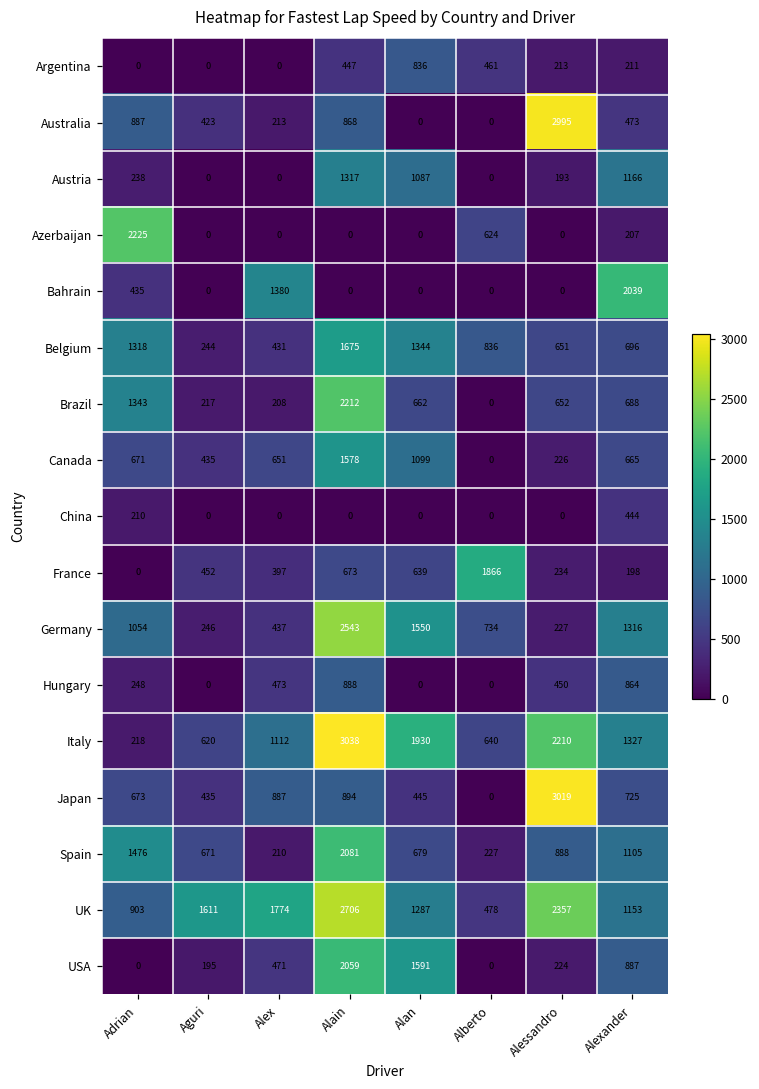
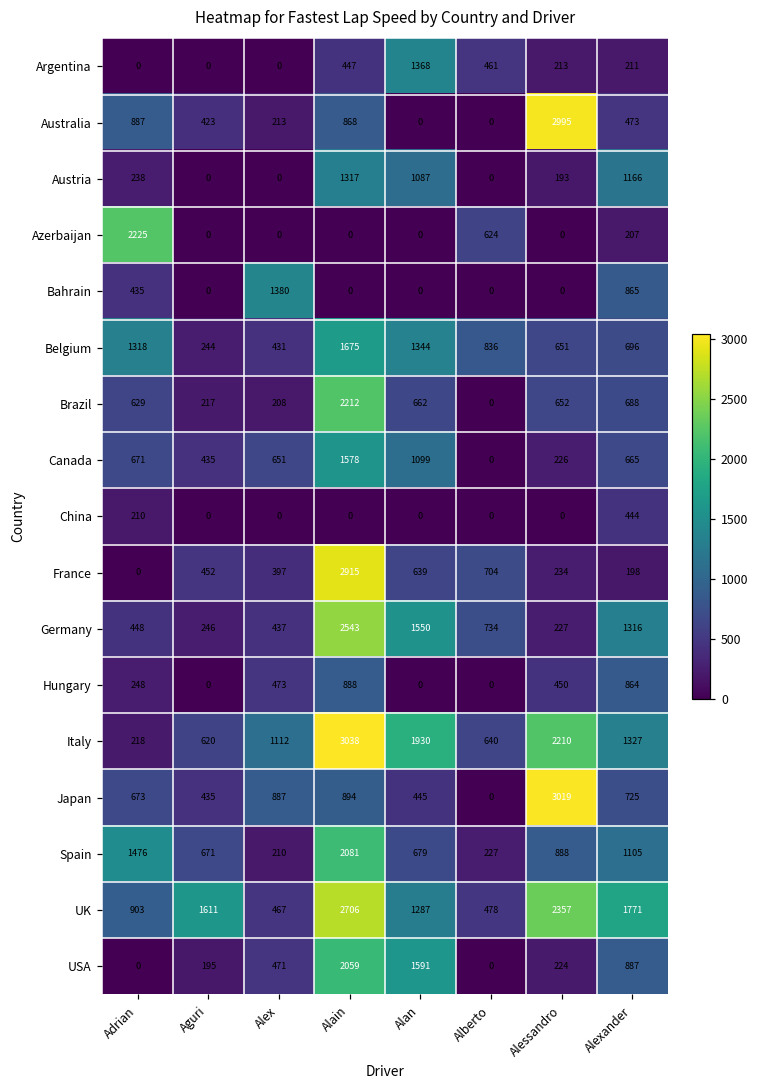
  {
    "Argentina": {
      "Adrian": 0,
      "Aguri": 0,
      "Alex": 0,
      "Alain": 447,
-     "Alan": 836,
+     "Alan": 1368,
      "Alberto": 461,
      "Alessandro": 213,
      "Alexander": 211
    },
    "Australia": {
      "Adrian": 887,
      "Aguri": 423,
      "Alex": 213,
      "Alain": 868,
      "Alan": 0,
      "Alberto": 0,
      "Alessandro": 2995,
      "Alexander": 473
    },
    "Austria": {
      "Adrian": 238,
      "Aguri": 0,
      "Alex": 0,
      "Alain": 1317,
      "Alan": 1087,
      "Alberto": 0,
      "Alessandro": 193,
      "Alexander": 1166
    },
    "Azerbaijan": {
      "Adrian": 2225,
      "Aguri": 0,
      "Alex": 0,
      "Alain": 0,
      "Alan": 0,
      "Alberto": 624,
      "Alessandro": 0,
      "Alexander": 207
    },
    "Bahrain": {
      "Adrian": 435,
      "Aguri": 0,
      "Alex": 1380,
      "Alain": 0,
      "Alan": 0,
      "Alberto": 0,
      "Alessandro": 0,
-     "Alexander": 2039
+     "Alexander": 865
    },
    "Belgium": {
      "Adrian": 1318,
      "Aguri": 244,
      "Alex": 431,
      "Alain": 1675,
      "Alan": 1344,
      "Alberto": 836,
      "Alessandro": 651,
      "Alexander": 696
    },
    "Brazil": {
-     "Adrian": 1343,
+     "Adrian": 629,
      "Aguri": 217,
      "Alex": 208,
      "Alain": 2212,
      "Alan": 662,
      "Alberto": 0,
      "Alessandro": 652,
      "Alexander": 688
    },
    "Canada": {
      "Adrian": 671,
      "Aguri": 435,
      "Alex": 651,
      "Alain": 1578,
      "Alan": 1099,
      "Alberto": 0,
      "Alessandro": 226,
      "Alexander": 665
    },
    "China": {
      "Adrian": 210,
      "Aguri": 0,
      "Alex": 0,
      "Alain": 0,
      "Alan": 0,
      "Alberto": 0,
      "Alessandro": 0,
      "Alexander": 444
    },
    "France": {
      "Adrian": 0,
      "Aguri": 452,
      "Alex": 397,
-     "Alain": 673,
+     "Alain": 2915,
      "Alan": 639,
-     "Alberto": 1866,
+     "Alberto": 704,
      "Alessandro": 234,
      "Alexander": 198
    },
    "Germany": {
-     "Adrian": 1054,
+     "Adrian": 448,
      "Aguri": 246,
      "Alex": 437,
      "Alain": 2543,
      "Alan": 1550,
      "Alberto": 734,
      "Alessandro": 227,
      "Alexander": 1316
    },
    "Hungary": {
      "Adrian": 248,
      "Aguri": 0,
      "Alex": 473,
      "Alain": 888,
      "Alan": 0,
      "Alberto": 0,
      "Alessandro": 450,
      "Alexander": 864
    },
    "Italy": {
      "Adrian": 218,
      "Aguri": 620,
      "Alex": 1112,
      "Alain": 3038,
      "Alan": 1930,
      "Alberto": 640,
      "Alessandro": 2210,
      "Alexander": 1327
    },
    "Japan": {
      "Adrian": 673,
      "Aguri": 435,
      "Alex": 887,
      "Alain": 894,
      "Alan": 445,
      "Alberto": 0,
      "Alessandro": 3019,
      "Alexander": 725
    },
    "Spain": {
      "Adrian": 1476,
      "Aguri": 671,
      "Alex": 210,
      "Alain": 2081,
      "Alan": 679,
      "Alberto": 227,
      "Alessandro": 888,
      "Alexander": 1105
    },
    "UK": {
      "Adrian": 903,
      "Aguri": 1611,
-     "Alex": 1774,
+     "Alex": 467,
      "Alain": 2706,
      "Alan": 1287,
      "Alberto": 478,
      "Alessandro": 2357,
-     "Alexander": 1153
+     "Alexander": 1771
    },
    "USA": {
      "Adrian": 0,
      "Aguri": 195,
      "Alex": 471,
      "Alain": 2059,
      "Alan": 1591,
      "Alberto": 0,
      "Alessandro": 224,
      "Alexander": 887
    }
  }
